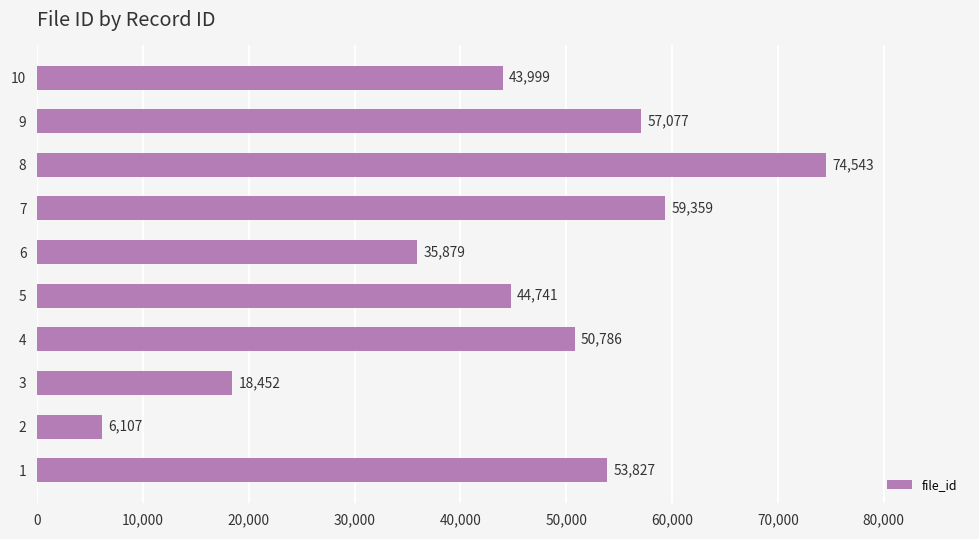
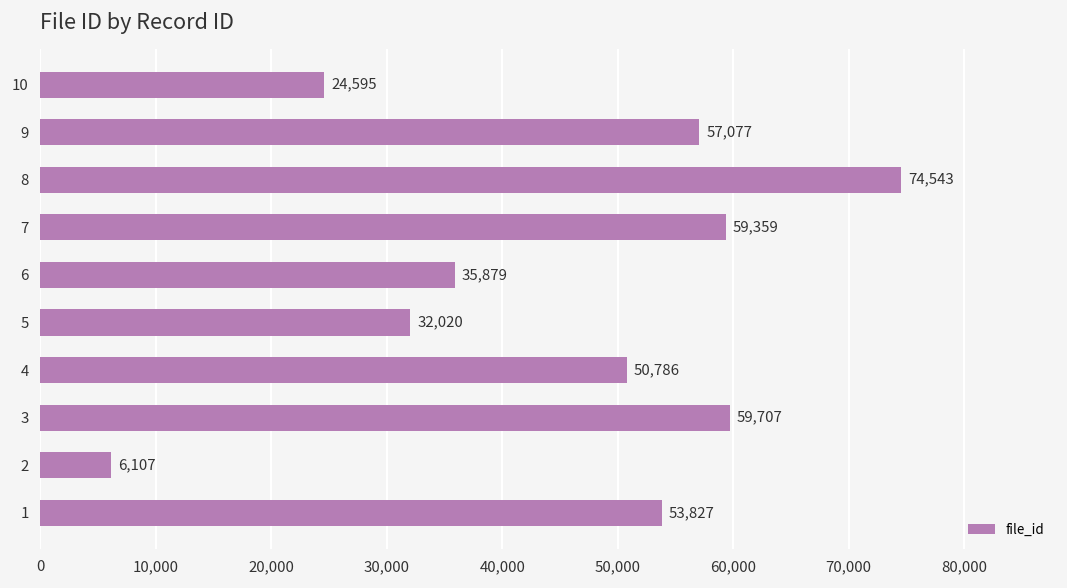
  {
-   "10": "43,999",
+   "10": "24,595",
    "9": "57,077",
    "8": "74,543",
    "7": "59,359",
    "6": "35,879",
-   "5": "44,741",
+   "5": "32,020",
    "4": "50,786",
-   "3": "18,452",
+   "3": "59,707",
    "2": "6,107",
    "1": "53,827"
  }
